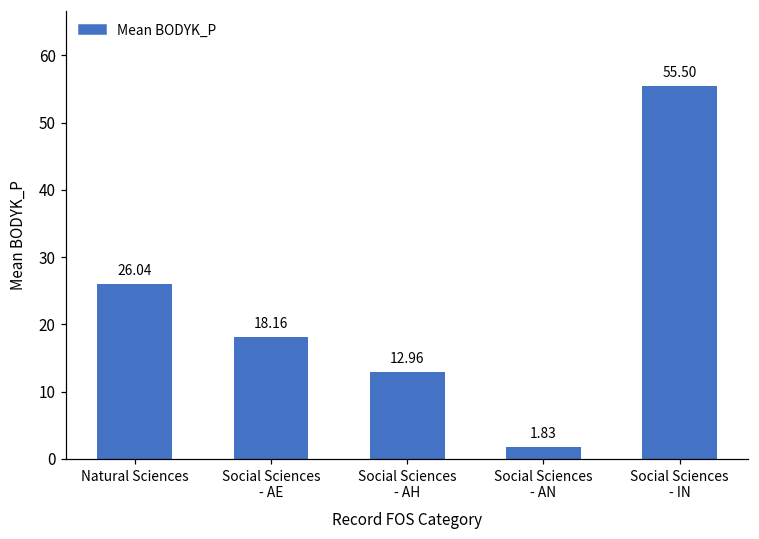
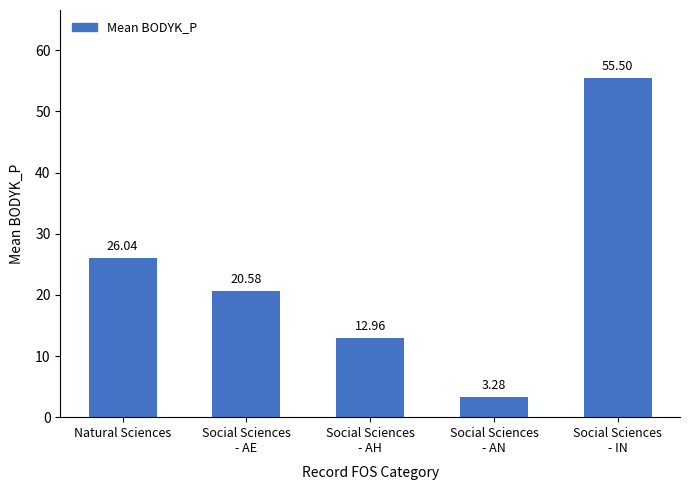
  {
    "Natural Sciences": 26.04,
-   "Social Sciences - AE": 18.16,
+   "Social Sciences - AE": 20.58,
    "Social Sciences - AH": 12.96,
-   "Social Sciences - AN": 1.83,
+   "Social Sciences - AN": 3.28,
    "Social Sciences - IN": 55.50
  }
